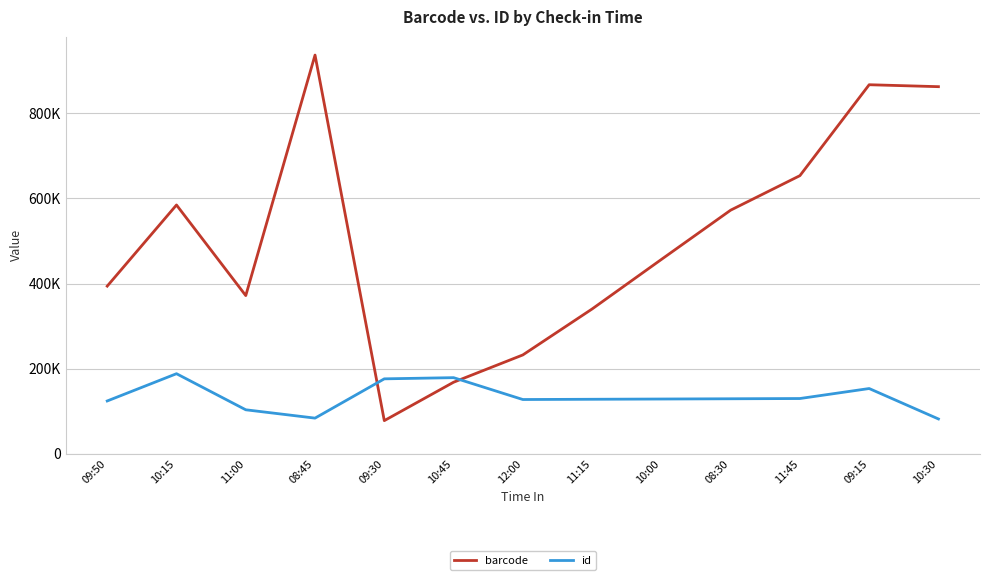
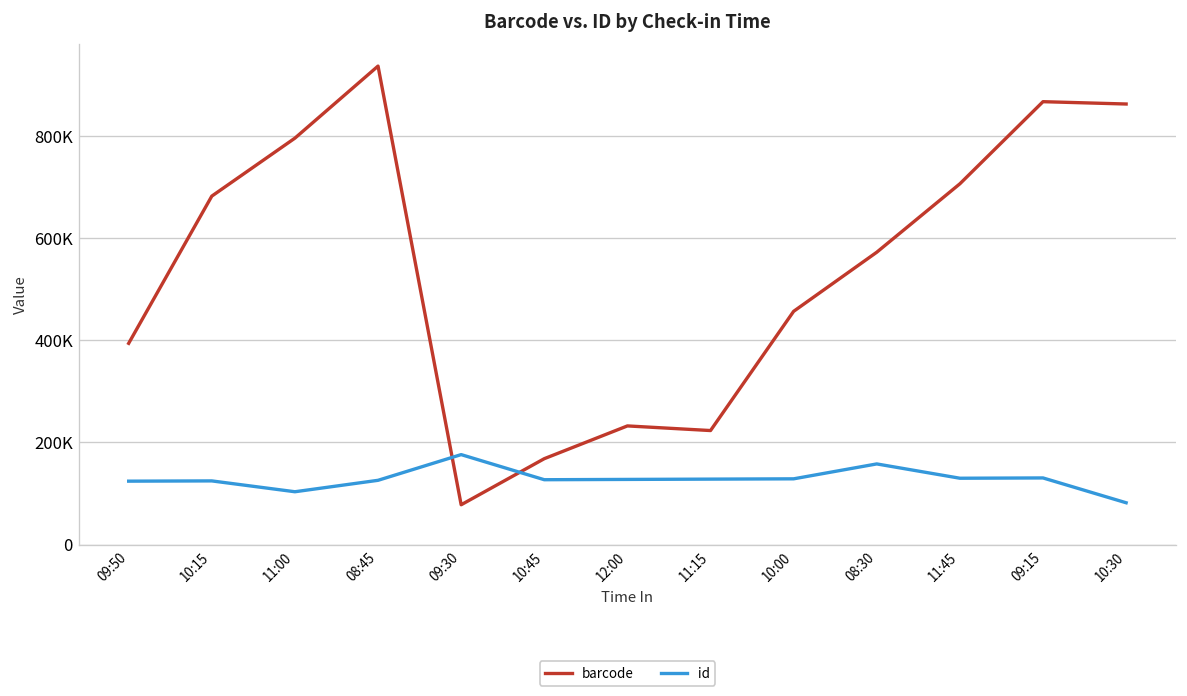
  {
    "barcode": {
      "09:50": 390000,
-     "10:15": 580000,
-     "11:00": 370000,
+     "10:15": 680000,
+     "11:00": 800000,
      "08:45": 940000,
      "09:30": 80000,
      "10:45": 170000,
      "12:00": 230000,
-     "11:15": 340000,
+     "11:15": 220000,
      "10:00": 460000,
      "08:30": 570000,
-     "11:45": 650000,
+     "11:45": 710000,
      "09:15": 870000,
      "10:30": 860000
    },
    "id": {
      "09:50": 120000,
-     "10:15": 190000,
+     "10:15": 120000,
      "11:00": 100000,
-     "08:45": 80000,
+     "08:45": 130000,
      "09:30": 180000,
-     "10:45": 180000,
+     "10:45": 130000,
      "12:00": 130000,
      "11:15": 130000,
      "10:00": 130000,
-     "08:30": 130000,
+     "08:30": 160000,
      "11:45": 130000,
-     "09:15": 150000,
+     "09:15": 130000,
      "10:30": 80000
    }
  }
